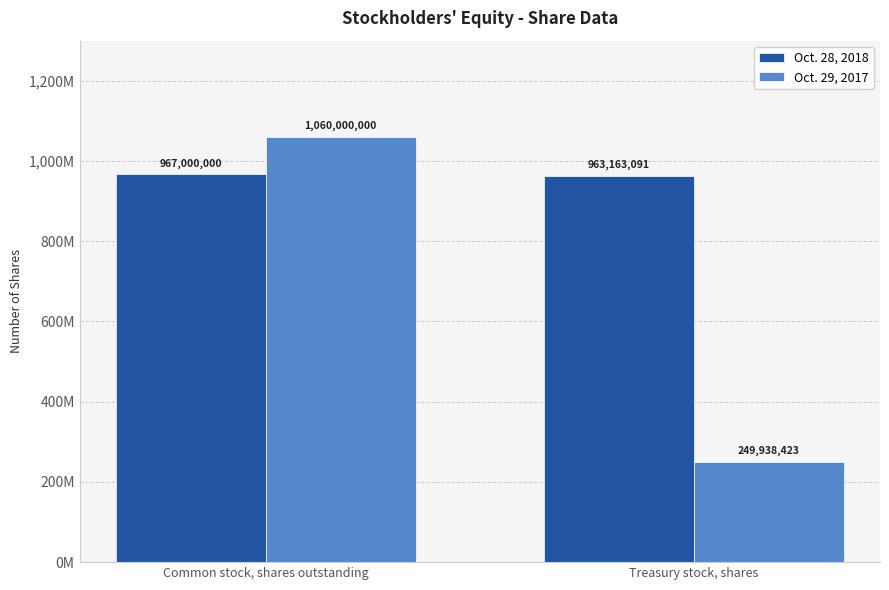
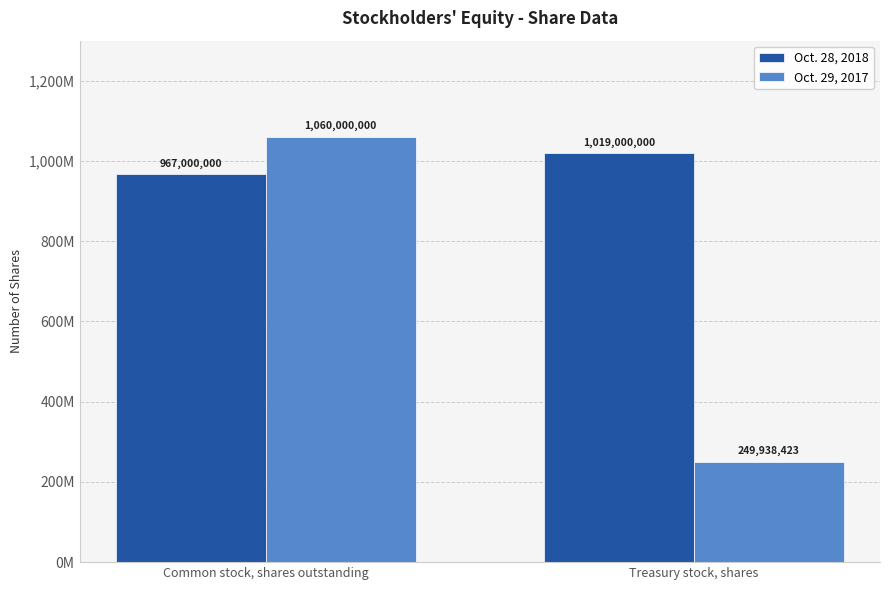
  {
    "Oct. 28, 2018": {
      "Common stock, shares outstanding": "967,000,000",
-     "Treasury stock, shares": "963,163,091"
+     "Treasury stock, shares": "1,019,000,000"
    },
    "Oct. 29, 2017": {
      "Common stock, shares outstanding": "1,060,000,000",
      "Treasury stock, shares": "249,938,423"
    }
  }
